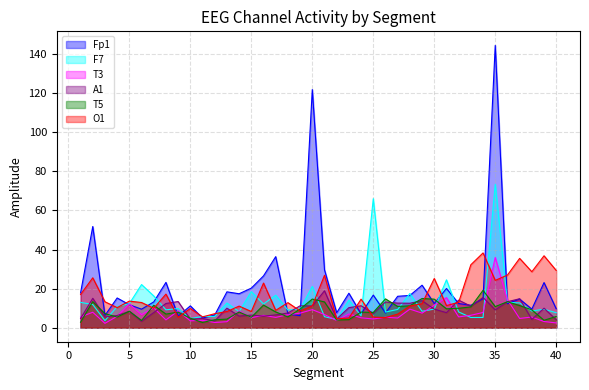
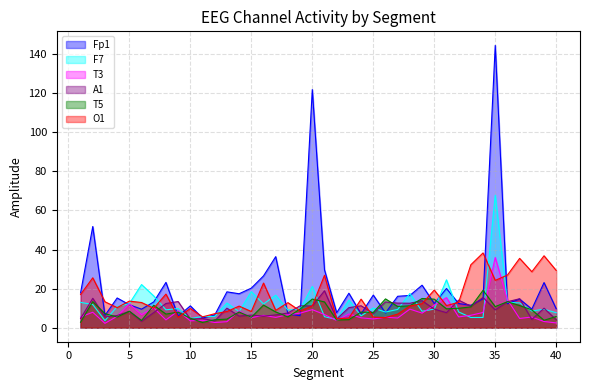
  {
    "Fp1": {
      "10": 11,
      "15": 20,
      "20": 122,
      "25": 17,
      "35": 145,
      "40": 10
    },
    "F7": {
      "15": 18,
      "20": 21,
-     "25": 66,
-     "35": 73,
+     "25": 10,
+     "35": 68,
      "40": 8
    },
    "T3": {
      "20": 9,
      "35": 36,
      "40": 2
    },
    "A1": {
      "35": 9,
      "40": 4
    },
    "T5": {
      "20": 15,
      "30": 15,
      "35": 11,
      "40": 6
    },
    "O1": {
      "10": 10,
      "15": 8,
-     "30": 25,
+     "30": 19,
      "35": 24,
      "40": 29
    }
  }
